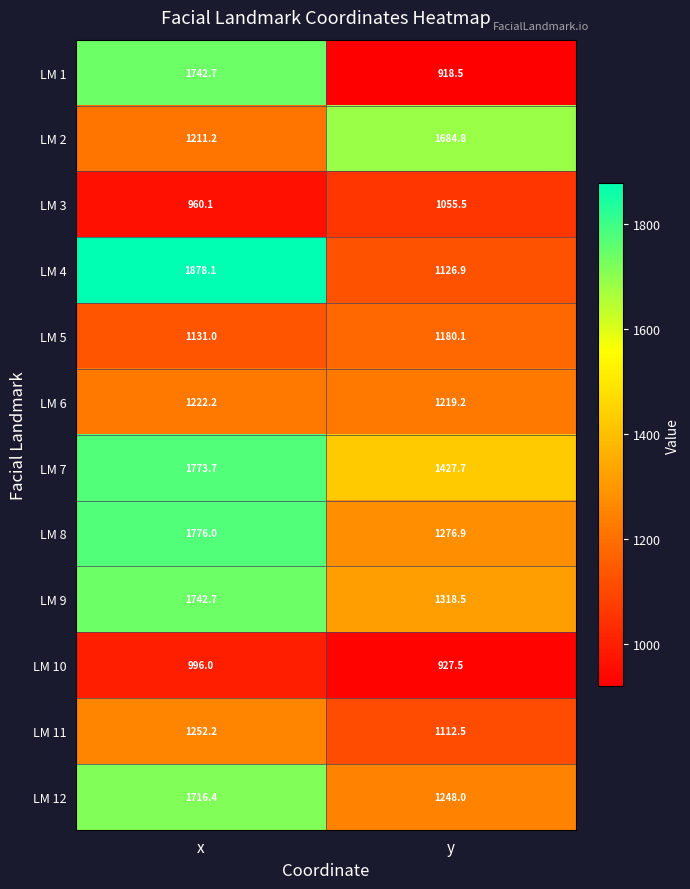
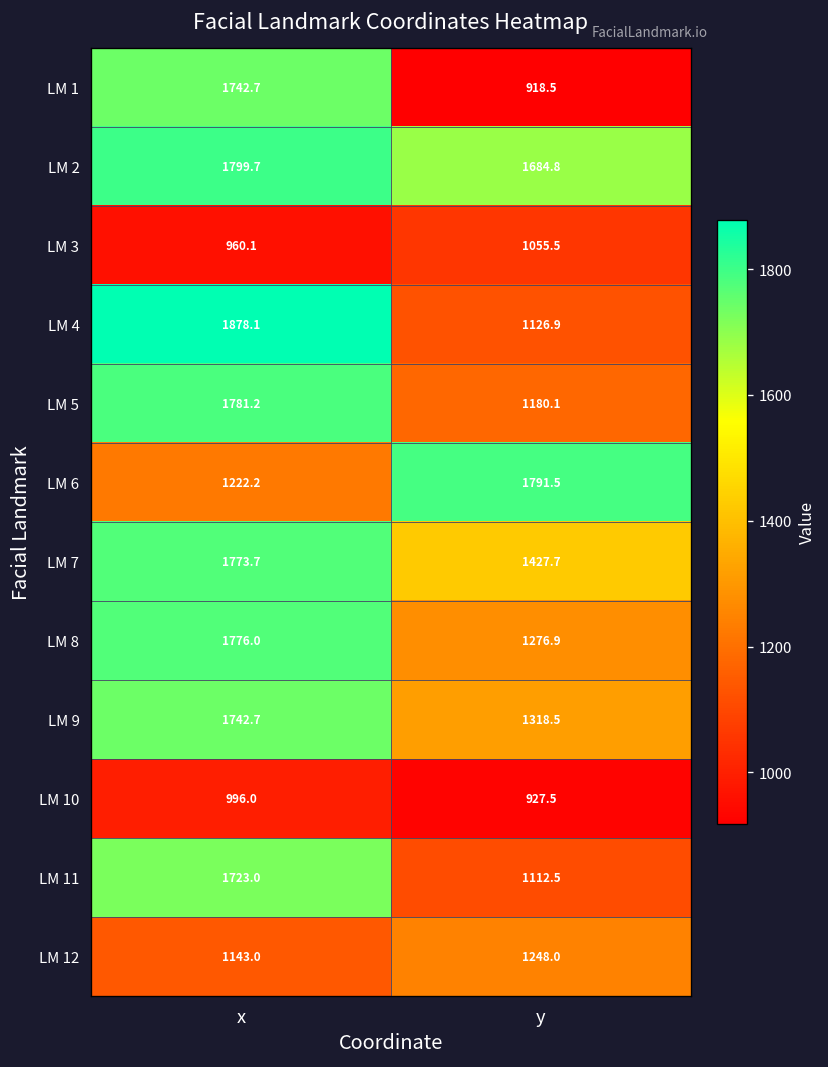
  {
    "LM 1": {
      "x": 1742.7,
      "y": 918.5
    },
    "LM 2": {
-     "x": 1211.2,
+     "x": 1799.7,
      "y": 1684.8
    },
    "LM 3": {
      "x": 960.1,
      "y": 1055.5
    },
    "LM 4": {
      "x": 1878.1,
      "y": 1126.9
    },
    "LM 5": {
-     "x": 1131.0,
+     "x": 1781.2,
      "y": 1180.1
    },
    "LM 6": {
      "x": 1222.2,
-     "y": 1219.2
+     "y": 1791.5
    },
    "LM 7": {
      "x": 1773.7,
      "y": 1427.7
    },
    "LM 8": {
      "x": 1776.0,
      "y": 1276.9
    },
    "LM 9": {
      "x": 1742.7,
      "y": 1318.5
    },
    "LM 10": {
      "x": 996.0,
      "y": 927.5
    },
    "LM 11": {
-     "x": 1252.2,
+     "x": 1723.0,
      "y": 1112.5
    },
    "LM 12": {
-     "x": 1716.4,
+     "x": 1143.0,
      "y": 1248.0
    }
  }
